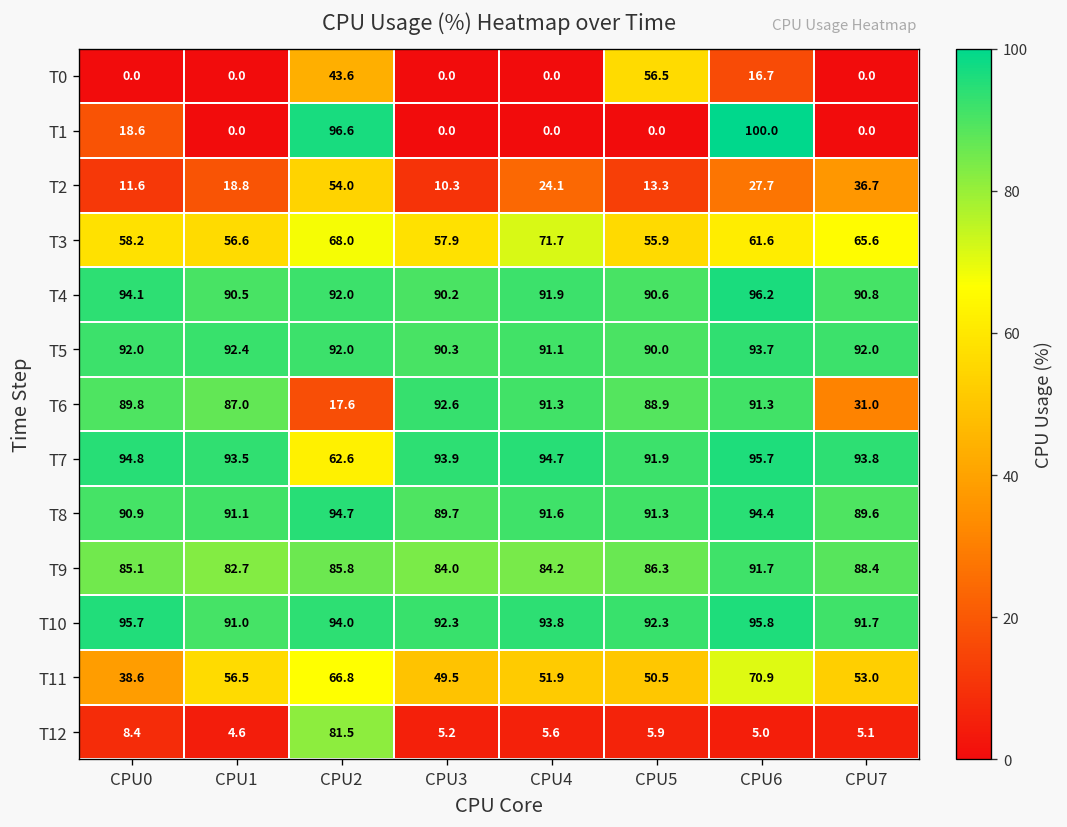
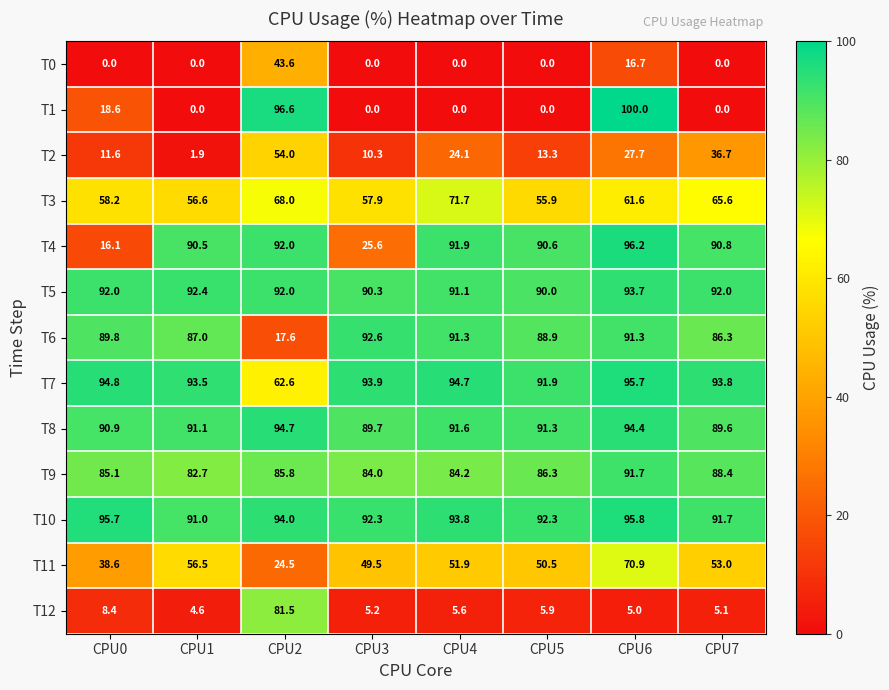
  {
    "T0": {
      "CPU0": 0.0,
      "CPU1": 0.0,
      "CPU2": 43.6,
      "CPU3": 0.0,
      "CPU4": 0.0,
-     "CPU5": 56.5,
+     "CPU5": 0.0,
      "CPU6": 16.7,
      "CPU7": 0.0
    },
    "T1": {
      "CPU0": 18.6,
      "CPU1": 0.0,
      "CPU2": 96.6,
      "CPU3": 0.0,
      "CPU4": 0.0,
      "CPU5": 0.0,
      "CPU6": 100.0,
      "CPU7": 0.0
    },
    "T2": {
      "CPU0": 11.6,
-     "CPU1": 18.8,
+     "CPU1": 1.9,
      "CPU2": 54.0,
      "CPU3": 10.3,
      "CPU4": 24.1,
      "CPU5": 13.3,
      "CPU6": 27.7,
      "CPU7": 36.7
    },
    "T3": {
      "CPU0": 58.2,
      "CPU1": 56.6,
      "CPU2": 68.0,
      "CPU3": 57.9,
      "CPU4": 71.7,
      "CPU5": 55.9,
      "CPU6": 61.6,
      "CPU7": 65.6
    },
    "T4": {
-     "CPU0": 94.1,
+     "CPU0": 16.1,
      "CPU1": 90.5,
      "CPU2": 92.0,
-     "CPU3": 90.2,
+     "CPU3": 25.6,
      "CPU4": 91.9,
      "CPU5": 90.6,
      "CPU6": 96.2,
      "CPU7": 90.8
    },
    "T5": {
      "CPU0": 92.0,
      "CPU1": 92.4,
      "CPU2": 92.0,
      "CPU3": 90.3,
      "CPU4": 91.1,
      "CPU5": 90.0,
      "CPU6": 93.7,
      "CPU7": 92.0
    },
    "T6": {
      "CPU0": 89.8,
      "CPU1": 87.0,
      "CPU2": 17.6,
      "CPU3": 92.6,
      "CPU4": 91.3,
      "CPU5": 88.9,
      "CPU6": 91.3,
-     "CPU7": 31.0
+     "CPU7": 86.3
    },
    "T7": {
      "CPU0": 94.8,
      "CPU1": 93.5,
      "CPU2": 62.6,
      "CPU3": 93.9,
      "CPU4": 94.7,
      "CPU5": 91.9,
      "CPU6": 95.7,
      "CPU7": 93.8
    },
    "T8": {
      "CPU0": 90.9,
      "CPU1": 91.1,
      "CPU2": 94.7,
      "CPU3": 89.7,
      "CPU4": 91.6,
      "CPU5": 91.3,
      "CPU6": 94.4,
      "CPU7": 89.6
    },
    "T9": {
      "CPU0": 85.1,
      "CPU1": 82.7,
      "CPU2": 85.8,
      "CPU3": 84.0,
      "CPU4": 84.2,
      "CPU5": 86.3,
      "CPU6": 91.7,
      "CPU7": 88.4
    },
    "T10": {
      "CPU0": 95.7,
      "CPU1": 91.0,
      "CPU2": 94.0,
      "CPU3": 92.3,
      "CPU4": 93.8,
      "CPU5": 92.3,
      "CPU6": 95.8,
      "CPU7": 91.7
    },
    "T11": {
      "CPU0": 38.6,
      "CPU1": 56.5,
-     "CPU2": 66.8,
+     "CPU2": 24.5,
      "CPU3": 49.5,
      "CPU4": 51.9,
      "CPU5": 50.5,
      "CPU6": 70.9,
      "CPU7": 53.0
    },
    "T12": {
      "CPU0": 8.4,
      "CPU1": 4.6,
      "CPU2": 81.5,
      "CPU3": 5.2,
      "CPU4": 5.6,
      "CPU5": 5.9,
      "CPU6": 5.0,
      "CPU7": 5.1
    }
  }
